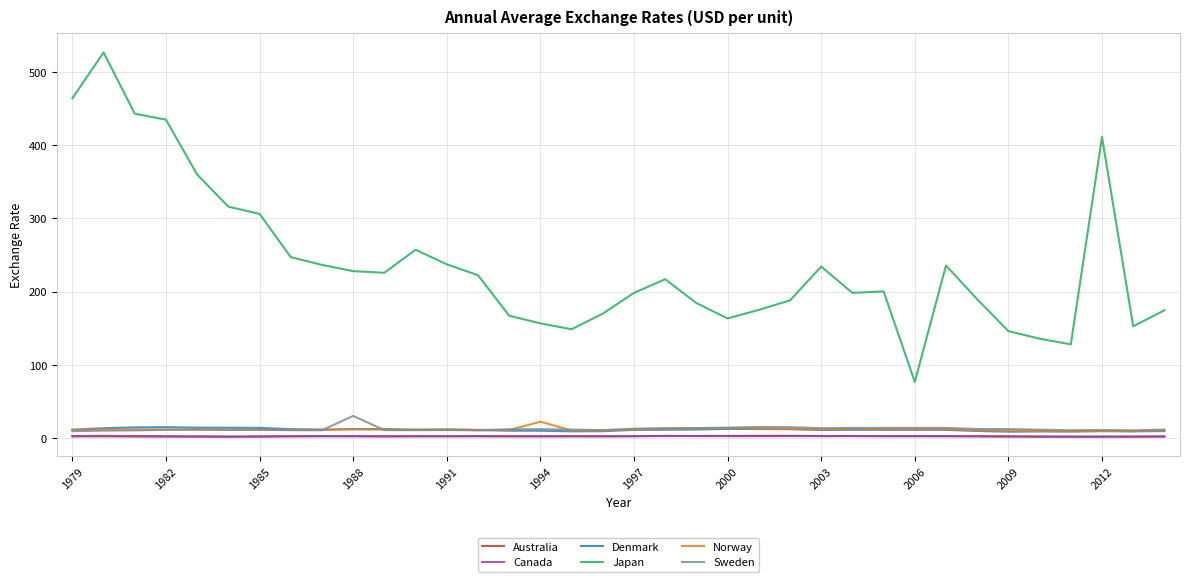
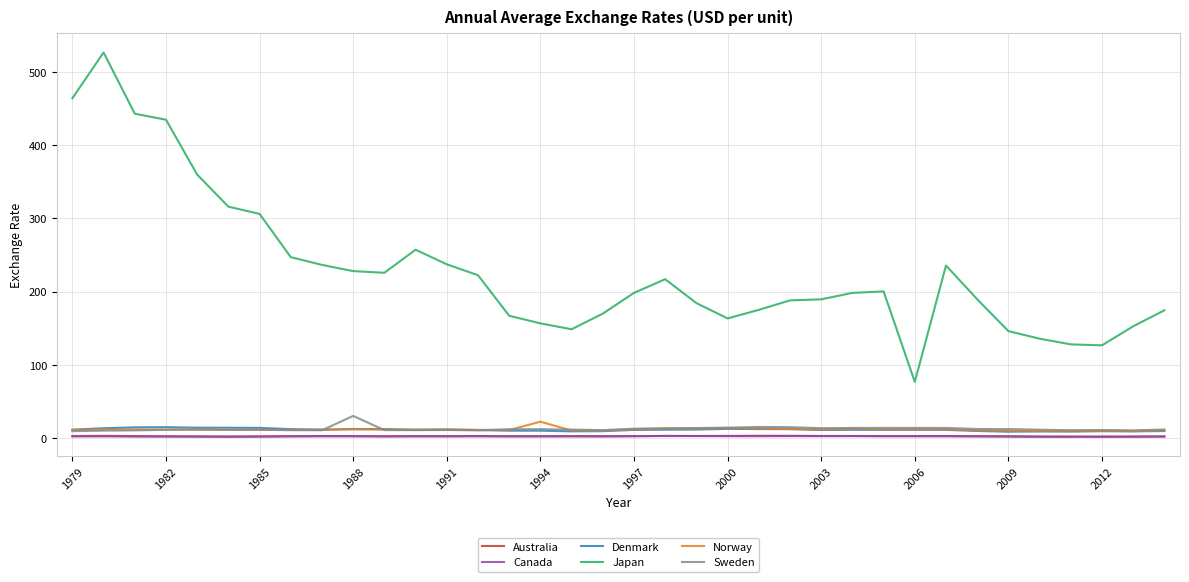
  {
    "Japan": {
      "1979": 460,
      "1982": 430,
      "1985": 310,
      "1988": 230,
      "1991": 240,
      "1994": 160,
      "1997": 200,
      "2000": 160,
-     "2003": 230,
+     "2003": 190,
      "2006": 80,
      "2009": 150,
-     "2012": 410
+     "2012": 130
    },
    "Norway": {
      "1994": 20
    },
    "Sweden": {
      "1988": 30
    }
  }
